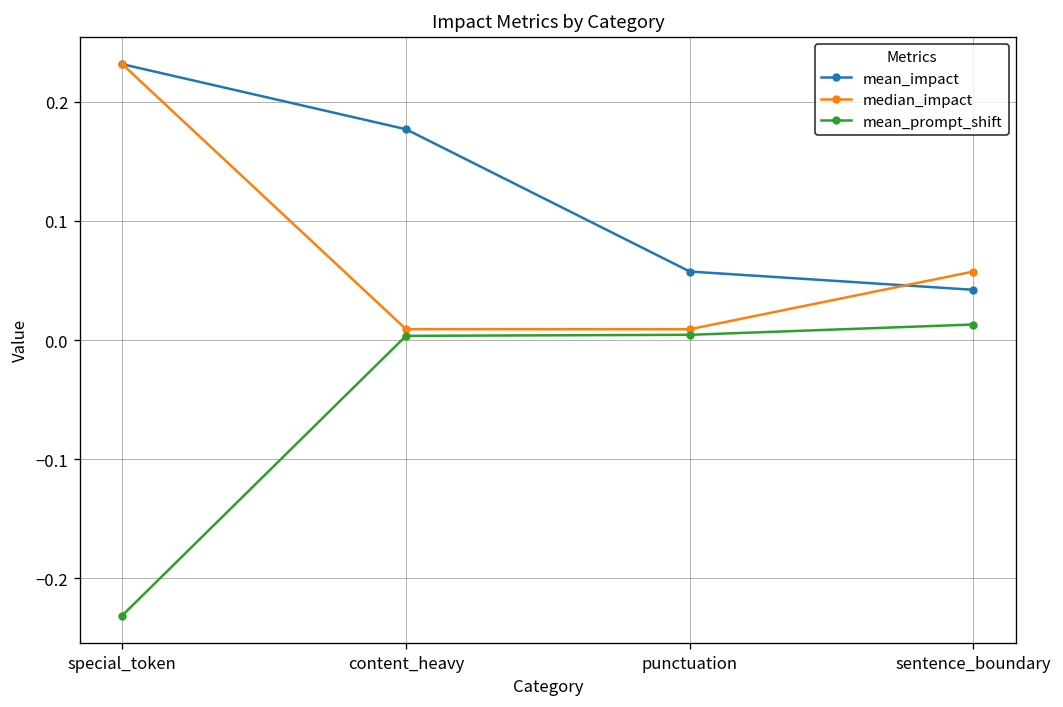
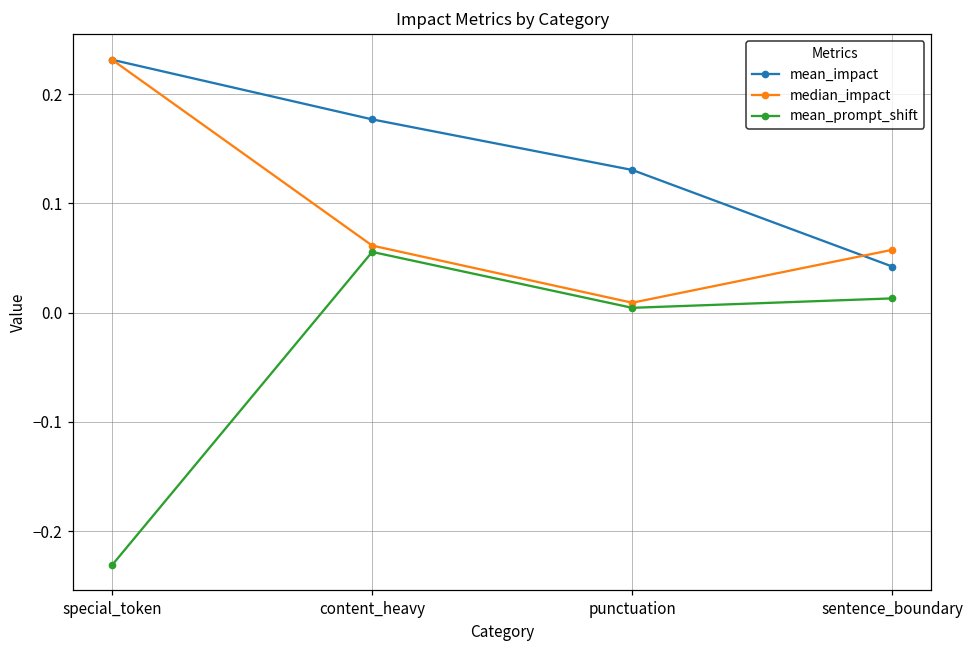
  {
    "mean_impact": {
      "content_heavy": 0.18,
-     "punctuation": 0.06,
+     "punctuation": 0.13,
      "sentence_boundary": 0.04
    },
    "median_impact": {
-     "content_heavy": 0.01,
+     "content_heavy": 0.06,
      "punctuation": 0.01,
      "sentence_boundary": 0.06
    },
    "mean_prompt_shift": {
      "special_token": -0.23,
-     "content_heavy": 0.00,
+     "content_heavy": 0.06,
      "punctuation": 0.00,
      "sentence_boundary": 0.01
    }
  }
